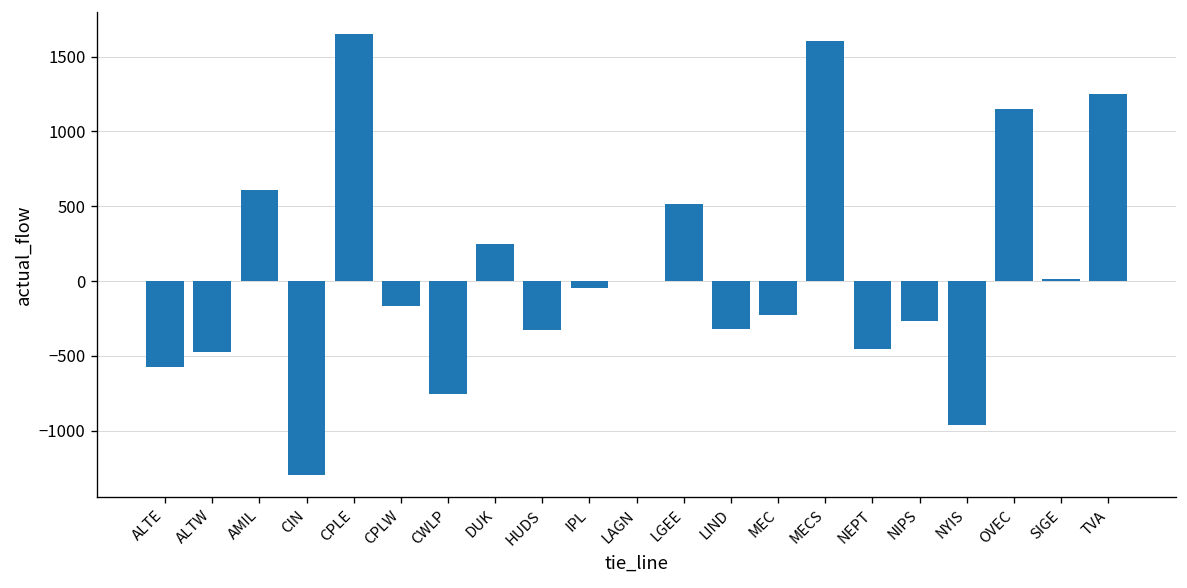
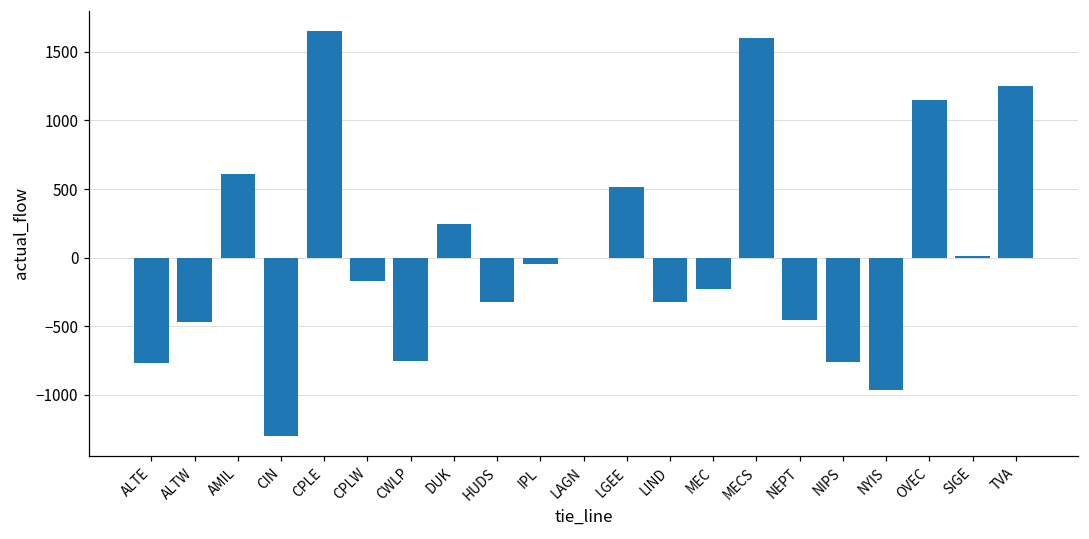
  {
-   "ALTE": -570,
+   "ALTE": -770,
    "ALTW": -470,
    "AMIL": 610,
    "CIN": -1300,
    "CPLE": 1650,
    "CPLW": -170,
    "CWLP": -750,
    "DUK": 250,
    "HUDS": -330,
    "IPL": -40,
    "LAGN": 0,
    "LGEE": 520,
    "LIND": -320,
    "MEC": -230,
    "MECS": 1600,
    "NEPT": -460,
-   "NIPS": -270,
+   "NIPS": -760,
    "NYIS": -960,
    "OVEC": 1150,
    "TVA": 1250
  }
